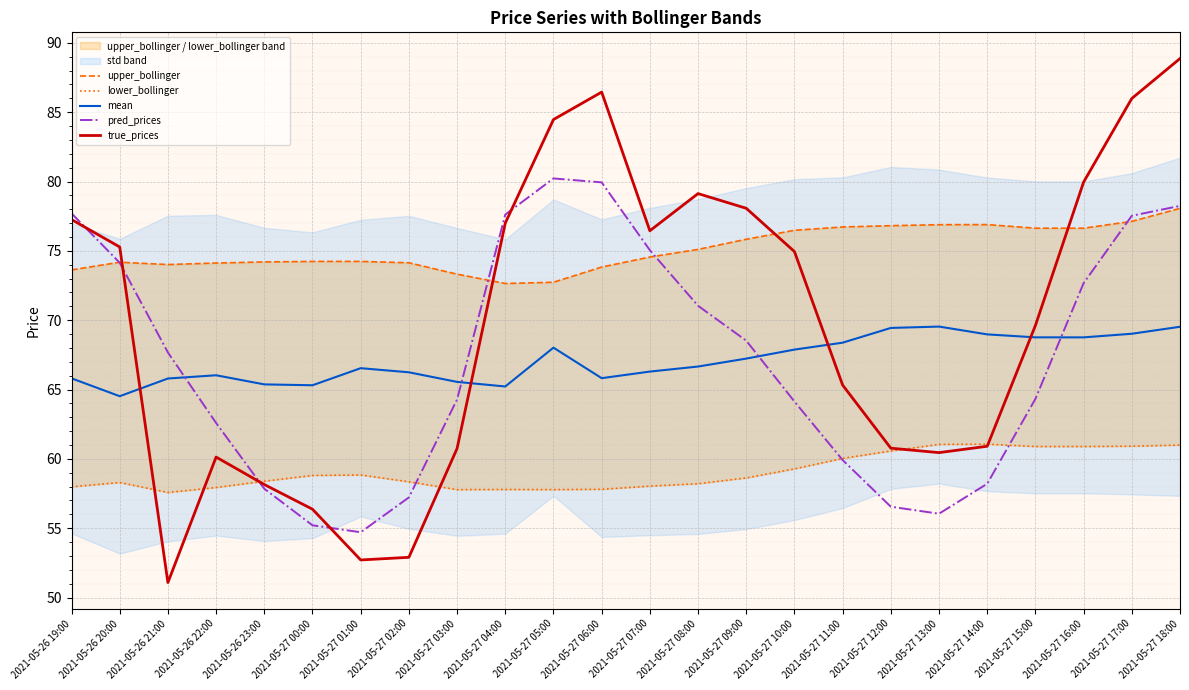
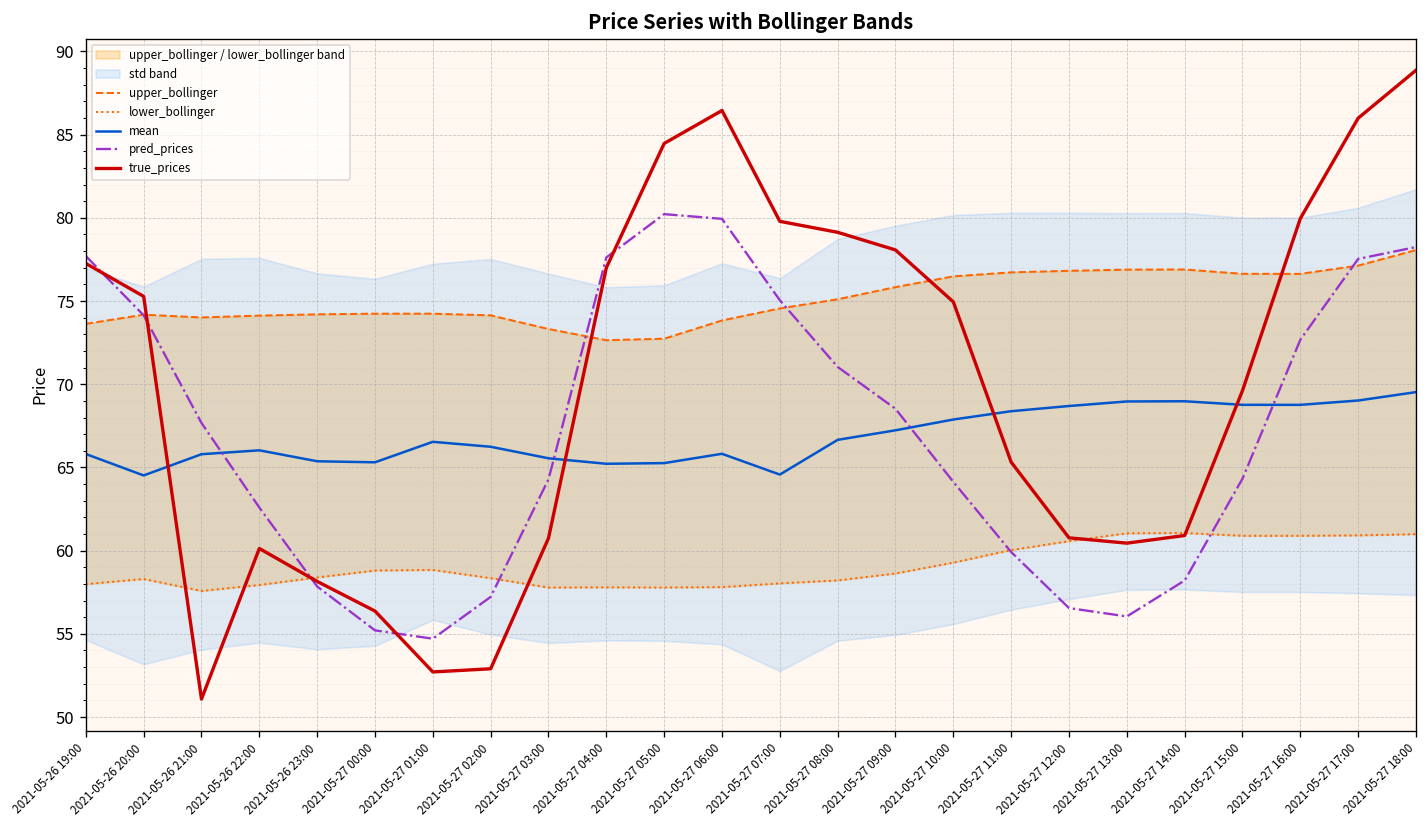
  {
    "mean": {
      "2021-05-26 19:00": 65.8,
      "2021-05-26 20:00": 64.5,
      "2021-05-26 21:00": 65.8,
      "2021-05-26 22:00": 66.0,
      "2021-05-26 23:00": 65.4,
      "2021-05-27 00:00": 65.3,
      "2021-05-27 01:00": 66.5,
      "2021-05-27 02:00": 66.2,
      "2021-05-27 03:00": 65.6,
      "2021-05-27 04:00": 65.2,
-     "2021-05-27 05:00": 68.0,
+     "2021-05-27 05:00": 65.3,
      "2021-05-27 06:00": 65.8,
-     "2021-05-27 07:00": 66.3,
+     "2021-05-27 07:00": 64.6,
      "2021-05-27 08:00": 66.7,
      "2021-05-27 09:00": 67.2,
      "2021-05-27 10:00": 67.9,
      "2021-05-27 11:00": 68.4,
-     "2021-05-27 12:00": 69.4,
-     "2021-05-27 13:00": 69.5,
+     "2021-05-27 12:00": 68.7,
+     "2021-05-27 13:00": 69.0,
      "2021-05-27 14:00": 69.0,
      "2021-05-27 15:00": 68.8,
      "2021-05-27 16:00": 68.8,
      "2021-05-27 17:00": 69.0,
      "2021-05-27 18:00": 69.5
    },
    "pred_prices": {
      "2021-05-26 19:00": 77.7,
      "2021-05-26 21:00": 67.7,
      "2021-05-26 22:00": 62.6,
      "2021-05-26 23:00": 57.8,
      "2021-05-27 00:00": 55.2,
      "2021-05-27 01:00": 54.7,
      "2021-05-27 02:00": 57.2,
      "2021-05-27 03:00": 64.3,
      "2021-05-27 04:00": 77.6,
      "2021-05-27 05:00": 80.2,
      "2021-05-27 06:00": 79.9,
      "2021-05-27 07:00": 75.0,
      "2021-05-27 08:00": 71.0,
      "2021-05-27 09:00": 68.5,
      "2021-05-27 10:00": 64.1,
      "2021-05-27 12:00": 56.5,
      "2021-05-27 13:00": 56.0,
      "2021-05-27 14:00": 58.2,
      "2021-05-27 15:00": 64.3,
      "2021-05-27 16:00": 72.7,
      "2021-05-27 17:00": 77.5
    },
    "true_prices": {
      "2021-05-26 19:00": 77.3,
      "2021-05-26 20:00": 75.3,
      "2021-05-26 21:00": 51.1,
      "2021-05-26 22:00": 60.1,
      "2021-05-26 23:00": 58.2,
      "2021-05-27 00:00": 56.4,
      "2021-05-27 01:00": 52.7,
      "2021-05-27 02:00": 52.9,
      "2021-05-27 03:00": 60.8,
      "2021-05-27 04:00": 77.0,
      "2021-05-27 05:00": 84.5,
      "2021-05-27 06:00": 86.5,
-     "2021-05-27 07:00": 76.5,
+     "2021-05-27 07:00": 79.8,
      "2021-05-27 08:00": 79.1,
      "2021-05-27 09:00": 78.1,
      "2021-05-27 10:00": 75.0,
      "2021-05-27 11:00": 65.3,
      "2021-05-27 12:00": 60.8,
      "2021-05-27 13:00": 60.5,
      "2021-05-27 15:00": 69.6,
      "2021-05-27 17:00": 86.0,
      "2021-05-27 18:00": 88.9
    }
  }
